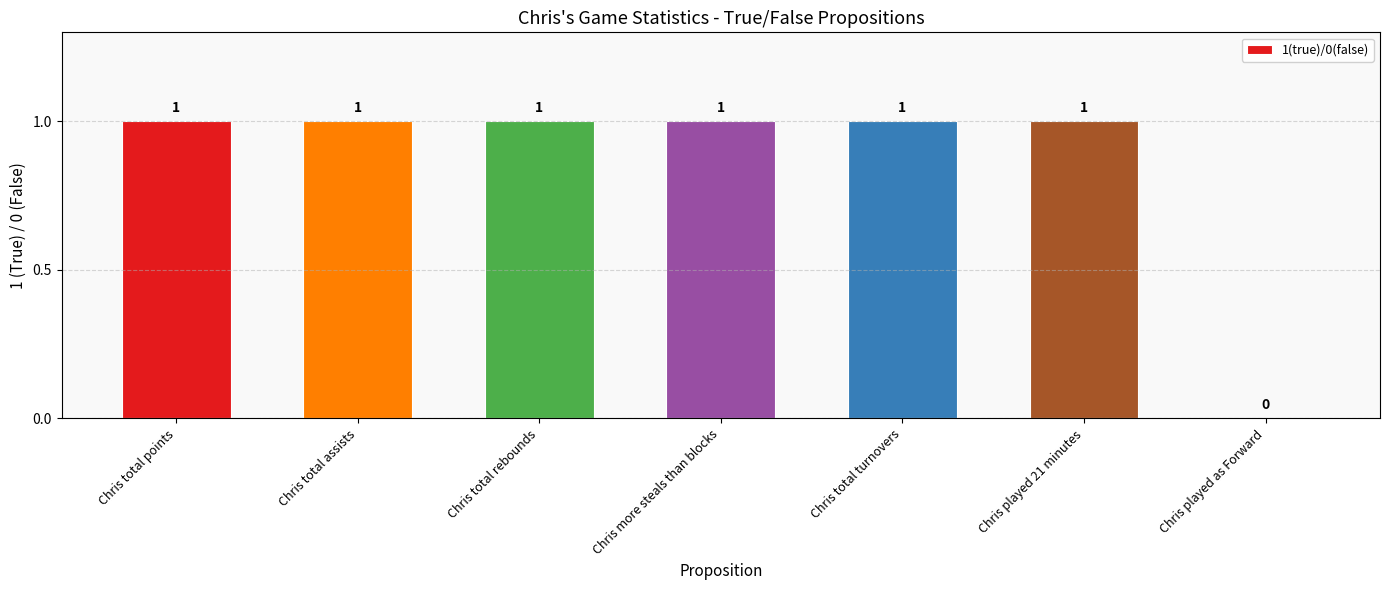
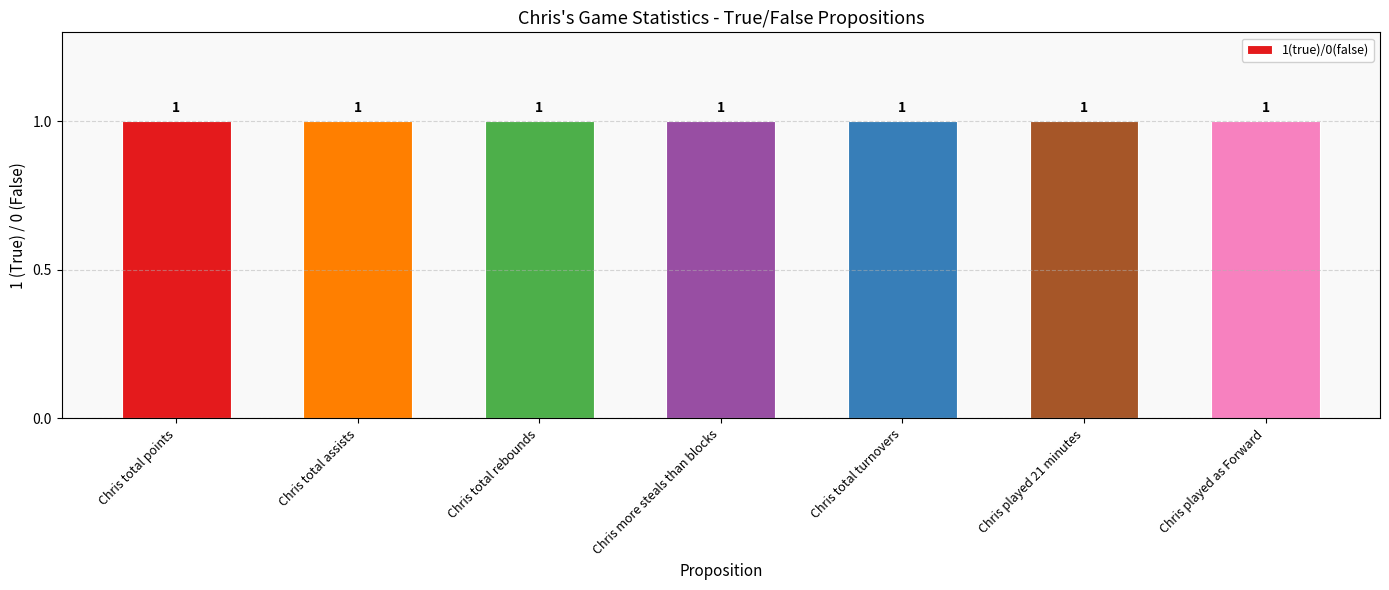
  {
    "Chris total points": 1,
    "Chris total assists": 1,
    "Chris total rebounds": 1,
    "Chris more steals than blocks": 1,
    "Chris total turnovers": 1,
    "Chris played 21 minutes": 1,
-   "Chris played as Forward": 0
+   "Chris played as Forward": 1
  }
